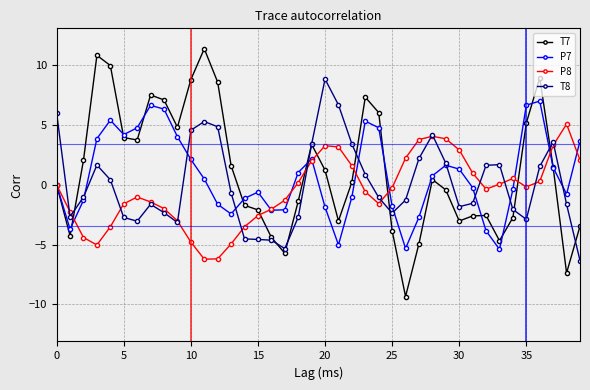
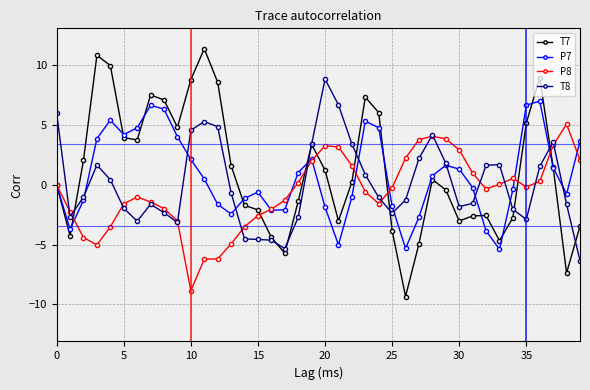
  {
    "T7": {
      "5": 4.0,
      "10": 8.8,
      "15": -2.1,
      "20": 1.2,
      "25": -3.8,
      "30": -3.0,
      "35": 5.2
    },
    "P7": {
      "5": 4.2,
      "10": 2.1,
      "15": -0.6,
      "20": -1.9,
      "25": -1.8,
      "30": 1.3,
      "35": 6.7
    },
    "P8": {
      "5": -1.6,
-     "10": -4.8,
+     "10": -8.9,
      "15": -2.6,
      "20": 3.3,
      "25": -0.2,
      "30": 2.9,
      "35": -0.2
    },
    "T8": {
      "0": 6.0,
-     "5": -2.7,
+     "5": -2.0,
      "10": 4.6,
      "15": -4.6,
      "20": 8.9,
      "25": -2.4,
      "30": -1.8,
      "35": -2.9
    }
  }
